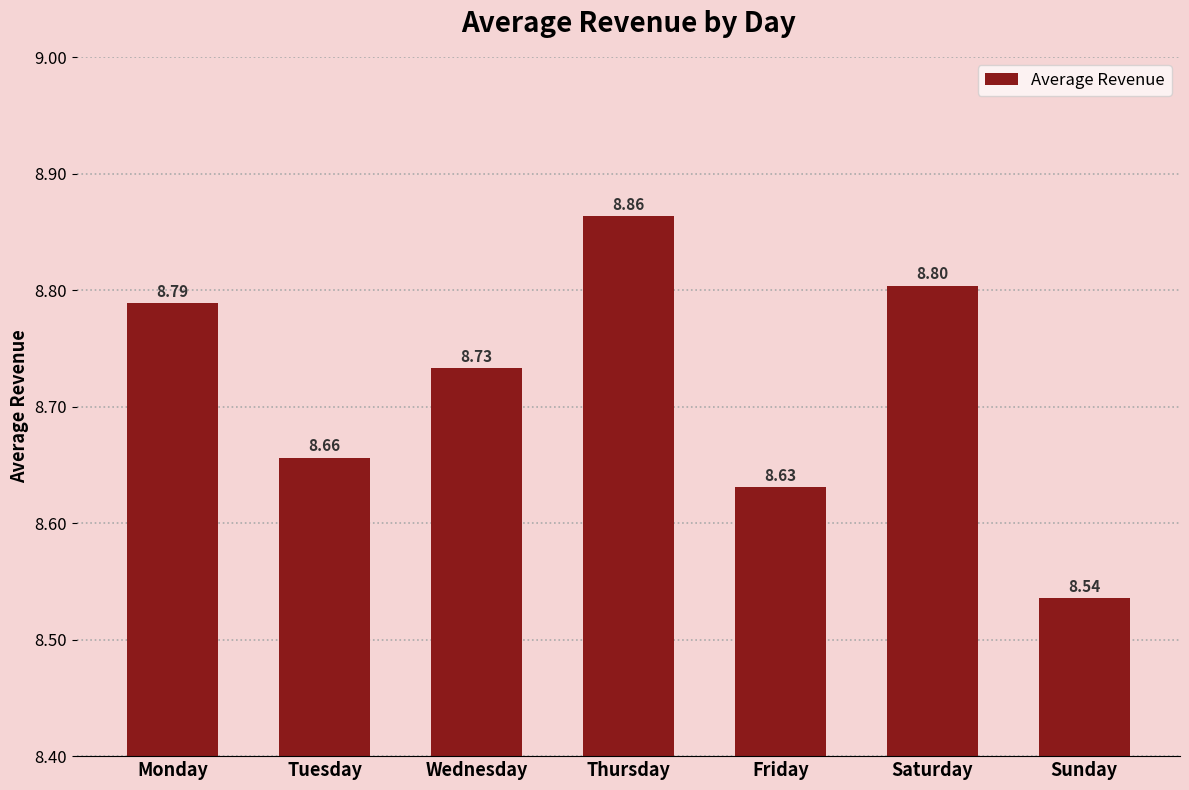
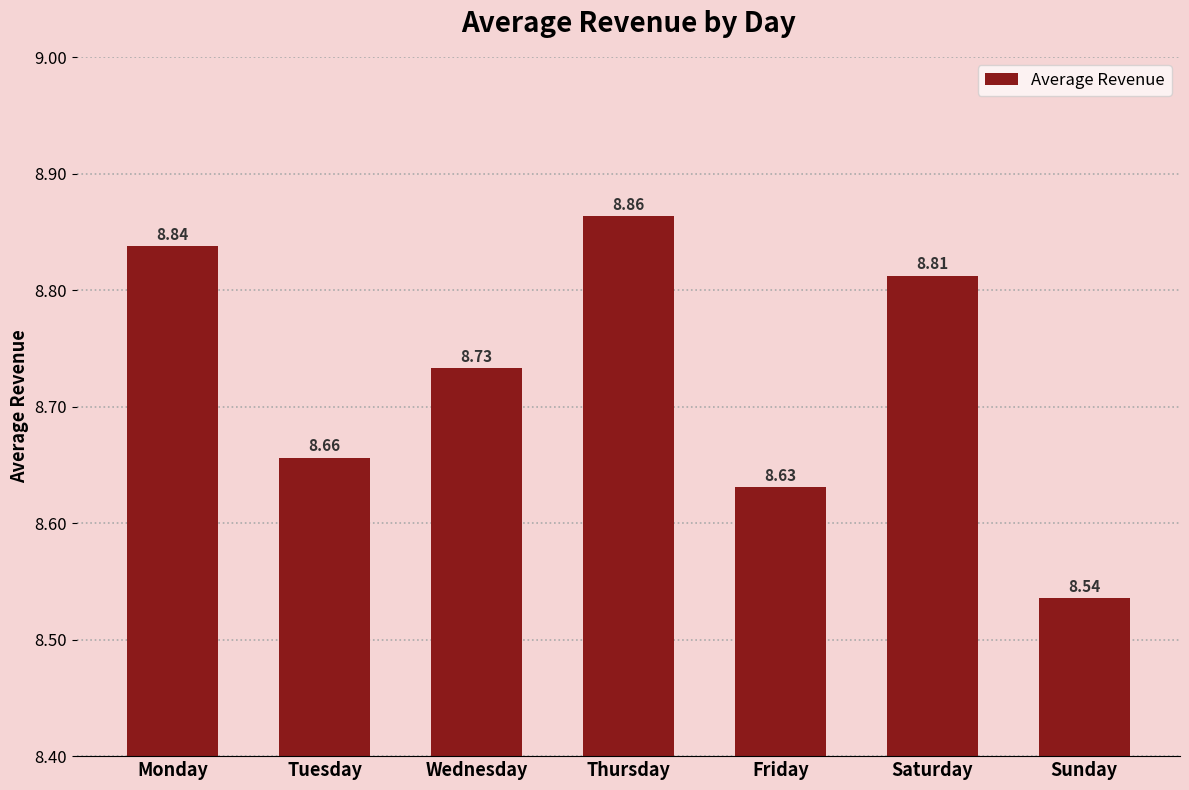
  {
-   "Monday": 8.79,
+   "Monday": 8.84,
    "Tuesday": 8.66,
    "Wednesday": 8.73,
    "Thursday": 8.86,
    "Friday": 8.63,
-   "Saturday": 8.80,
+   "Saturday": 8.81,
    "Sunday": 8.54
  }
